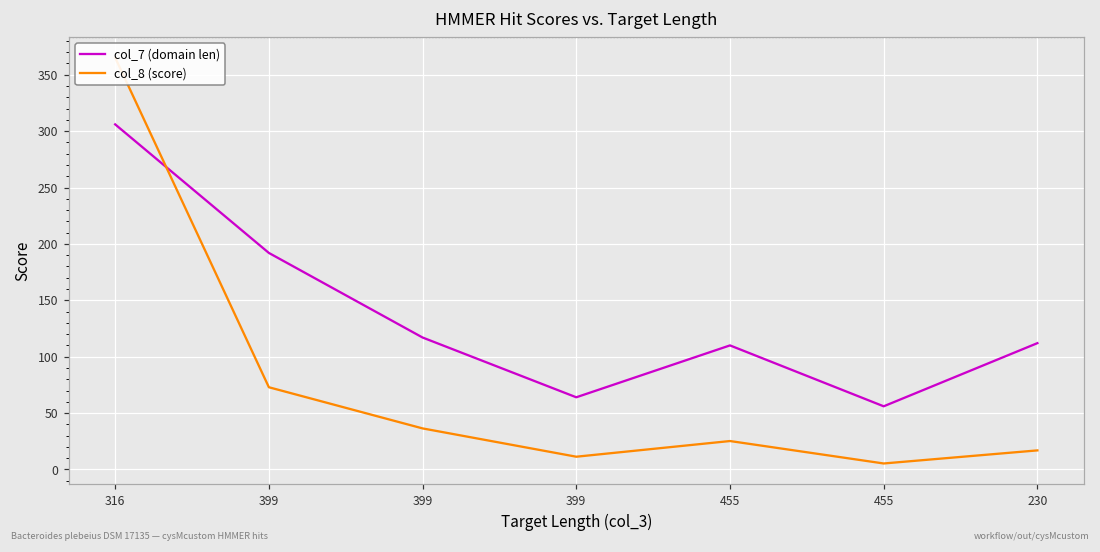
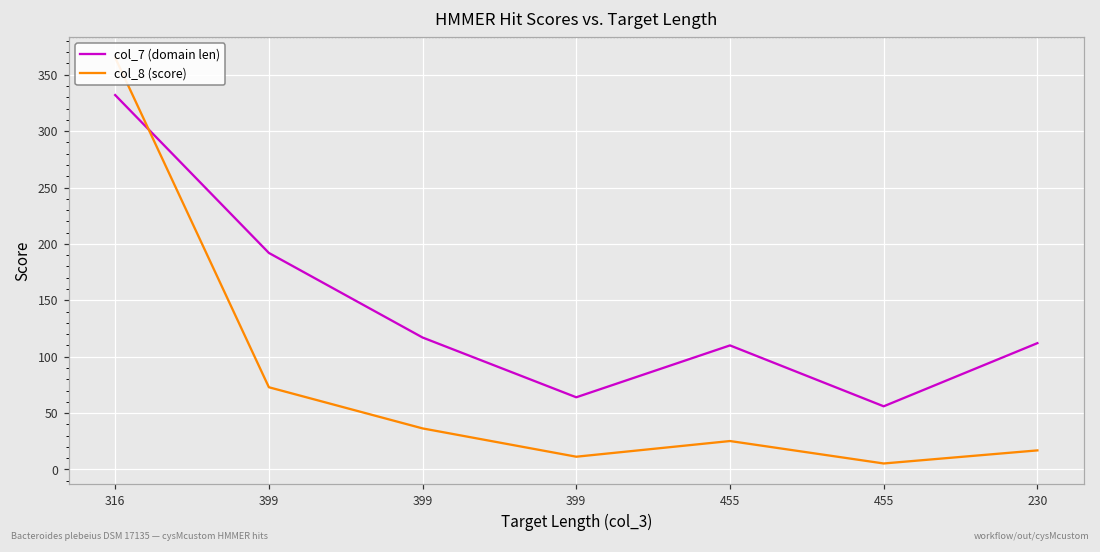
  {
    "col_7 (domain len)": {
-     "316": 306,
+     "316": 332,
      "230": 112
    },
    "col_8 (score)": {
      "230": 17
    }
  }
